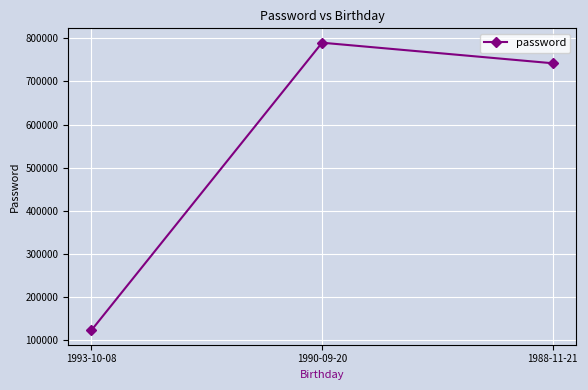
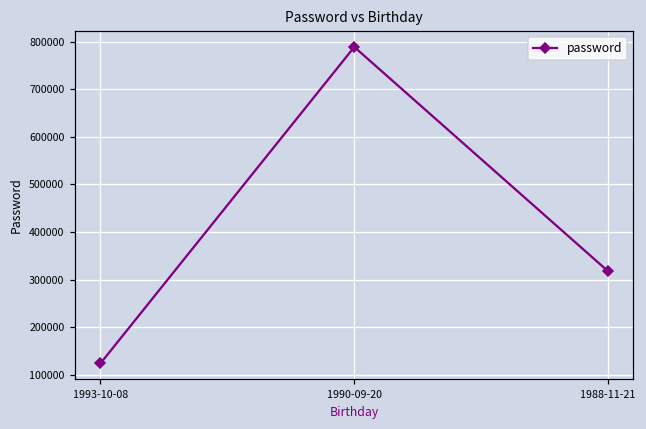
  {
    "1993-10-08": 120000,
    "1990-09-20": 790000,
-   "1988-11-21": 740000
+   "1988-11-21": 320000
  }
